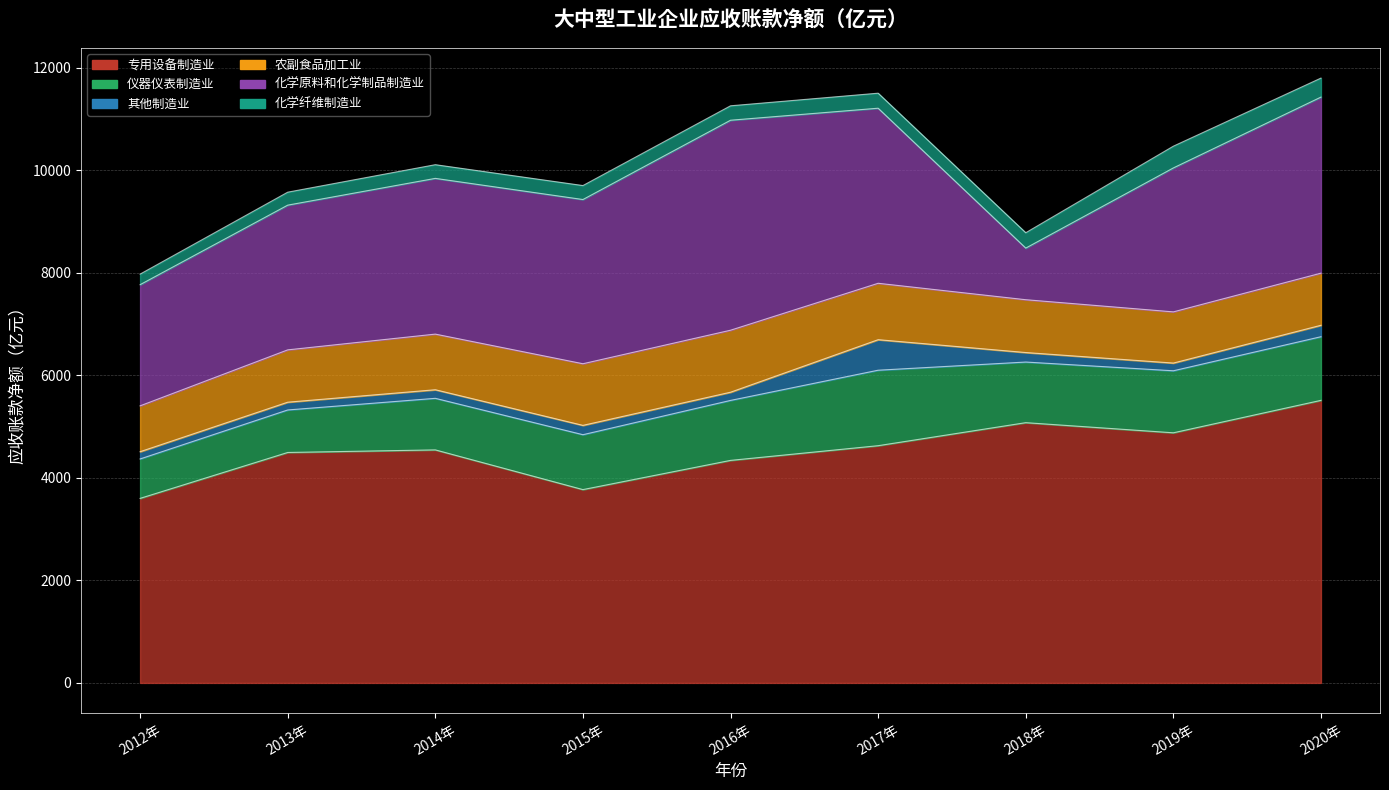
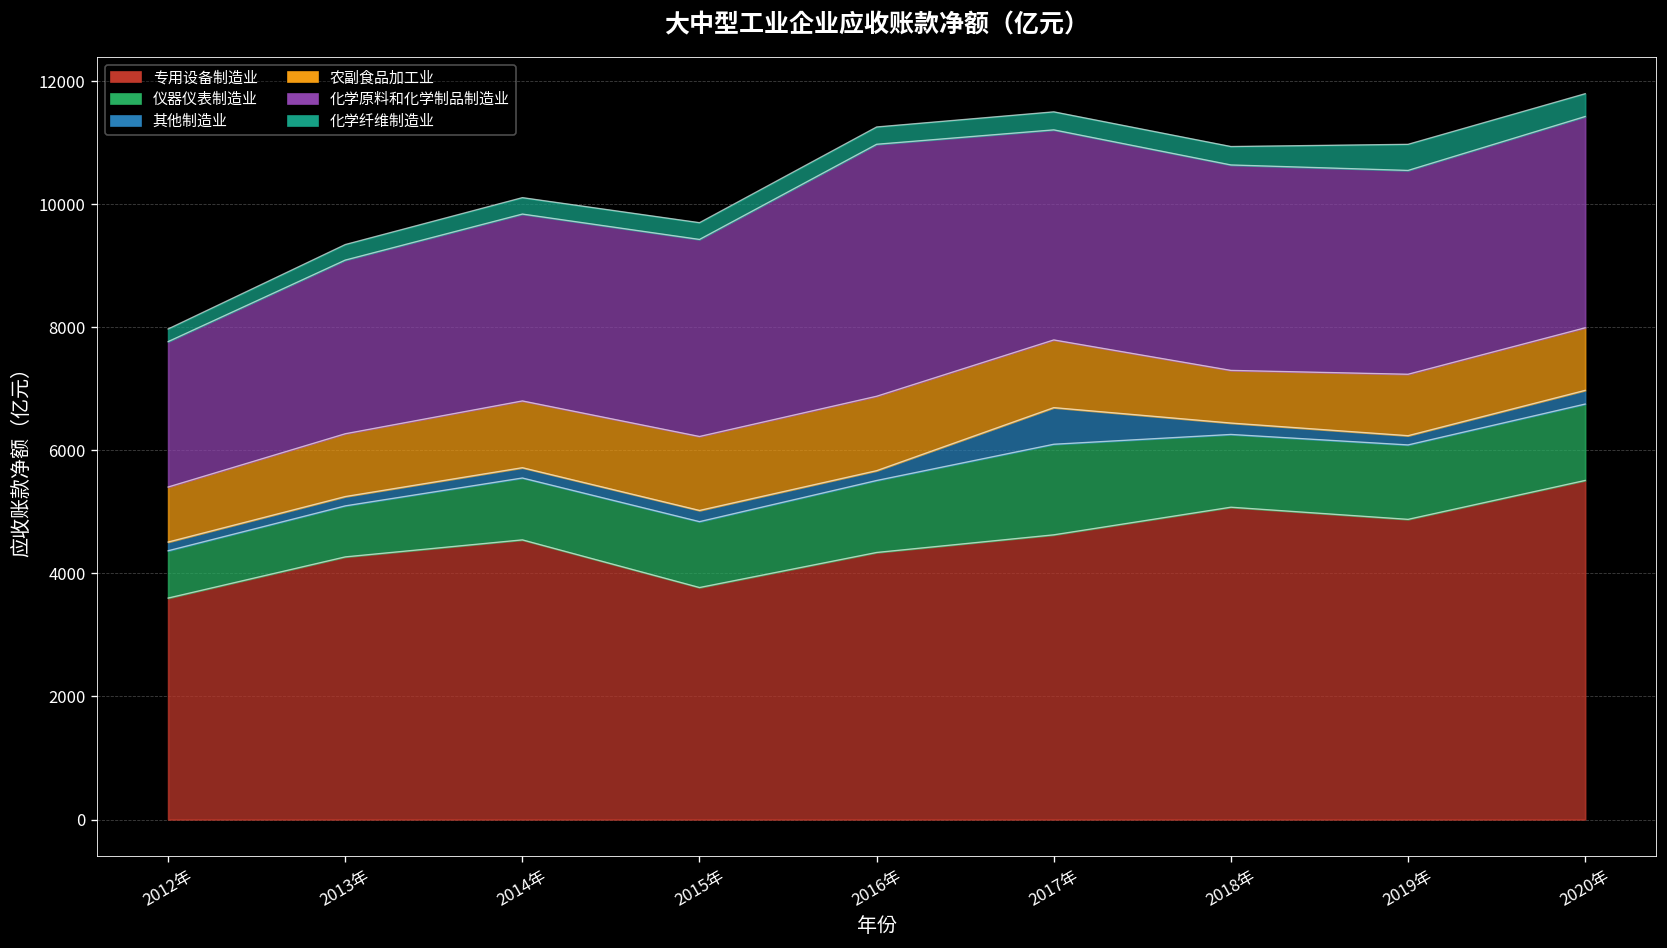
  {
    "专用设备制造业": {
      "2012年": 3600,
-     "2013年": 4500,
+     "2013年": 4300,
      "2014年": 4500,
      "2015年": 3800,
      "2016年": 4300,
      "2017年": 4600,
      "2018年": 5100,
      "2019年": 4900,
      "2020年": 5500
    },
    "其他制造业": {
      "2012年": 100,
      "2013年": 200,
      "2014年": 200,
      "2015年": 200,
      "2016年": 200,
      "2017年": 600,
      "2018年": 200,
      "2019年": 200,
      "2020年": 200
    },
    "农副食品加工业": {
      "2012年": 900,
      "2013年": 1000,
      "2014年": 1100,
      "2015年": 1200,
      "2016年": 1200,
      "2017年": 1100,
-     "2018年": 1000,
+     "2018年": 900,
      "2019年": 1000,
      "2020年": 1000
    },
    "化学原料和化学制品制造业": {
      "2012年": 2400,
      "2013年": 2800,
      "2014年": 3000,
      "2015年": 3200,
      "2016年": 4100,
      "2017年": 3400,
-     "2018年": 1000,
-     "2019年": 2800,
+     "2018年": 3300,
+     "2019年": 3300,
      "2020年": 3400
    }
  }
